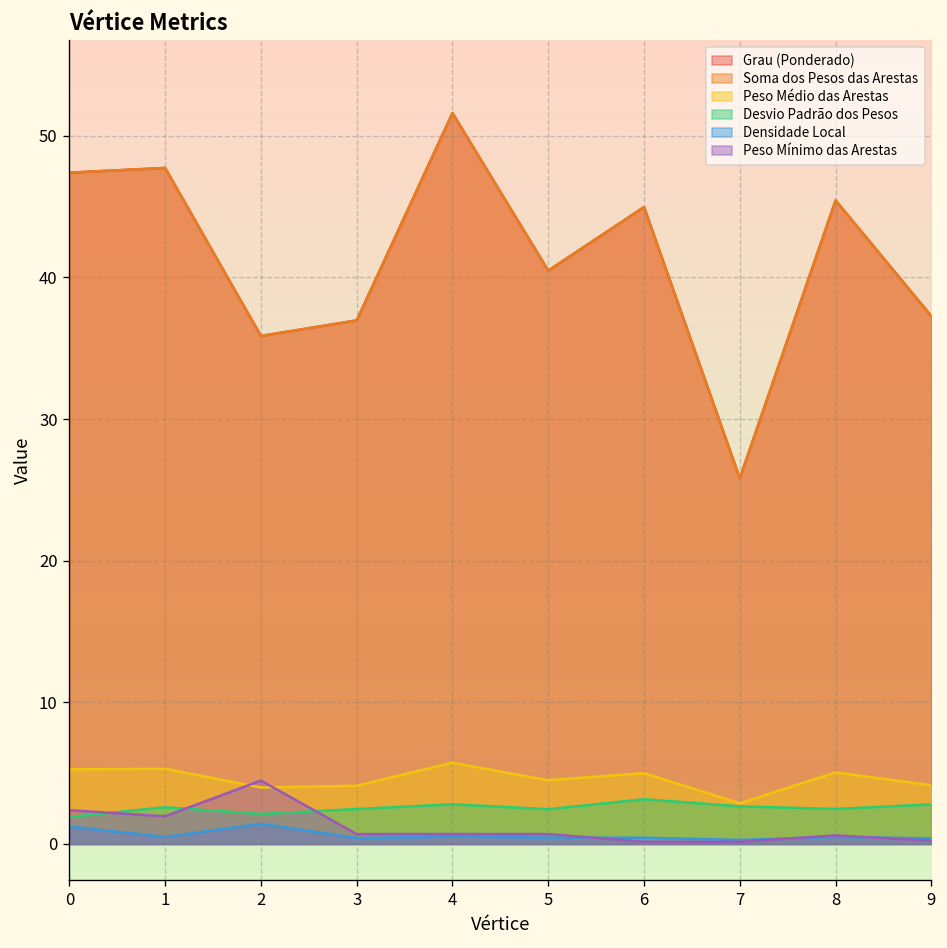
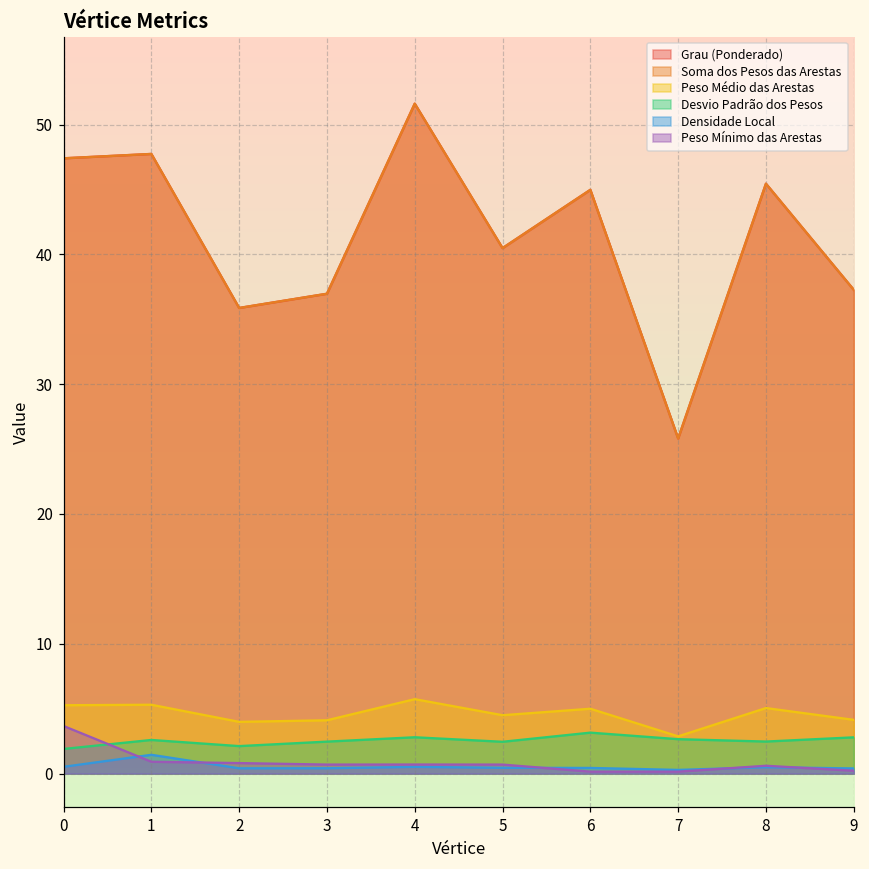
  {
    "Desvio Padrão dos Pesos": {
      "0": 1.9,
      "1": 2.6,
      "2": 2.1,
      "3": 2.5,
      "4": 2.8,
      "5": 2.5,
      "6": 3.2,
      "7": 2.7,
      "8": 2.5,
      "9": 2.8
    },
    "Densidade Local": {
-     "0": 1.2,
-     "1": 0.5,
-     "2": 1.4,
+     "0": 0.5,
+     "1": 1.4,
+     "2": 0.4,
      "3": 0.4,
      "5": 0.4,
      "6": 0.4
    },
    "Peso Mínimo das Arestas": {
-     "0": 2.4,
-     "1": 2.0,
-     "2": 4.5,
+     "0": 3.7,
+     "1": 0.9,
+     "2": 0.8,
      "3": 0.7,
      "5": 0.7,
      "6": 0.2
    }
  }
